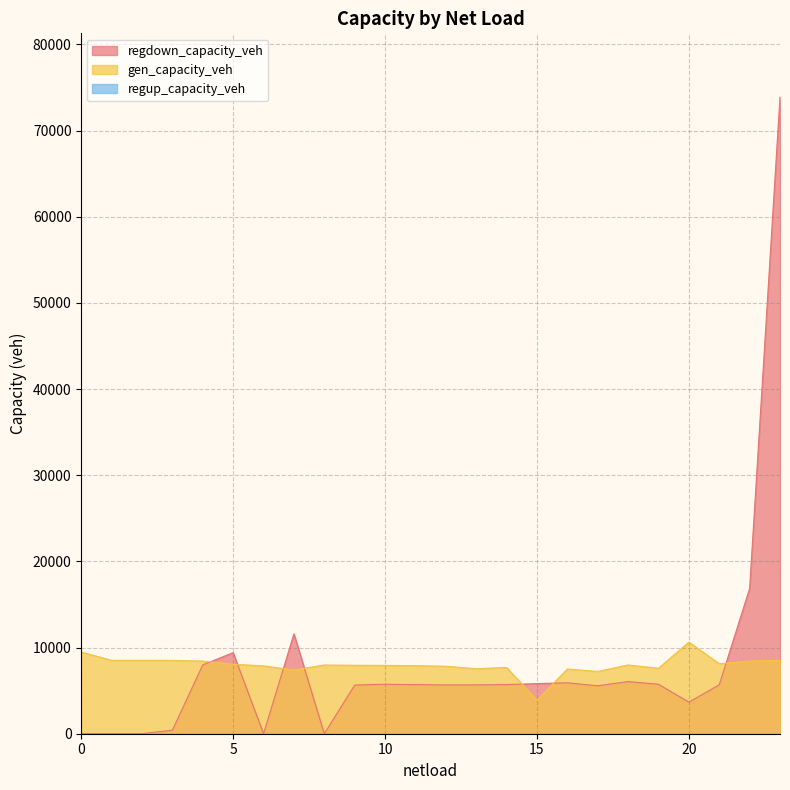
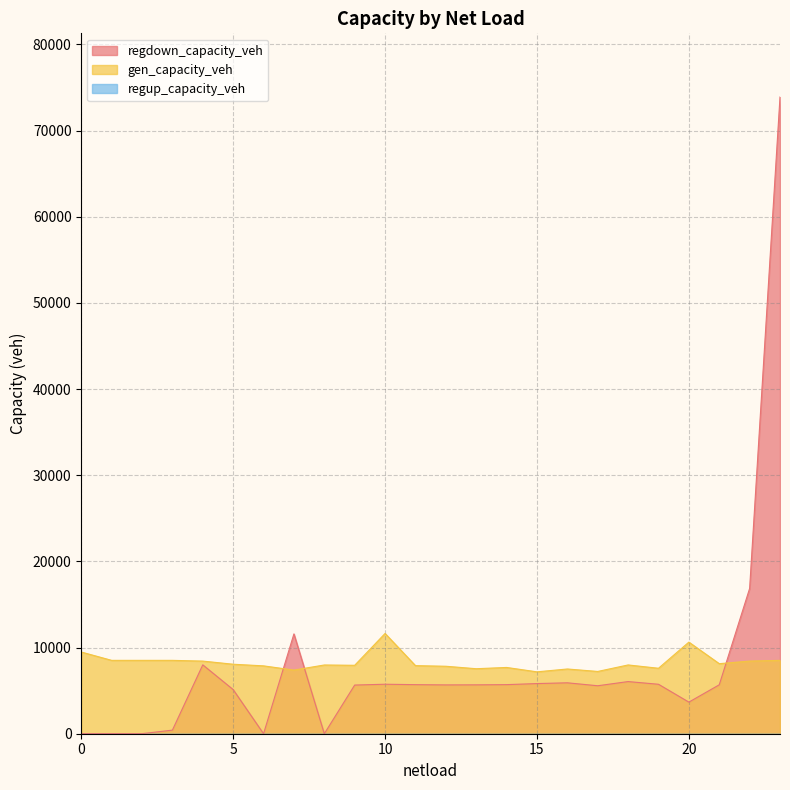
  {
    "regdown_capacity_veh": {
-     "5": 9000,
+     "5": 5000,
      "10": 6000,
      "15": 6000,
      "20": 4000
    },
    "gen_capacity_veh": {
      "0": 9000,
      "5": 8000,
-     "10": 8000,
-     "15": 4000,
+     "10": 12000,
+     "15": 7000,
      "20": 11000
    },
    "regup_capacity_veh": {
      "5": 0,
      "10": 0,
      "15": 0,
      "20": 0
    }
  }
